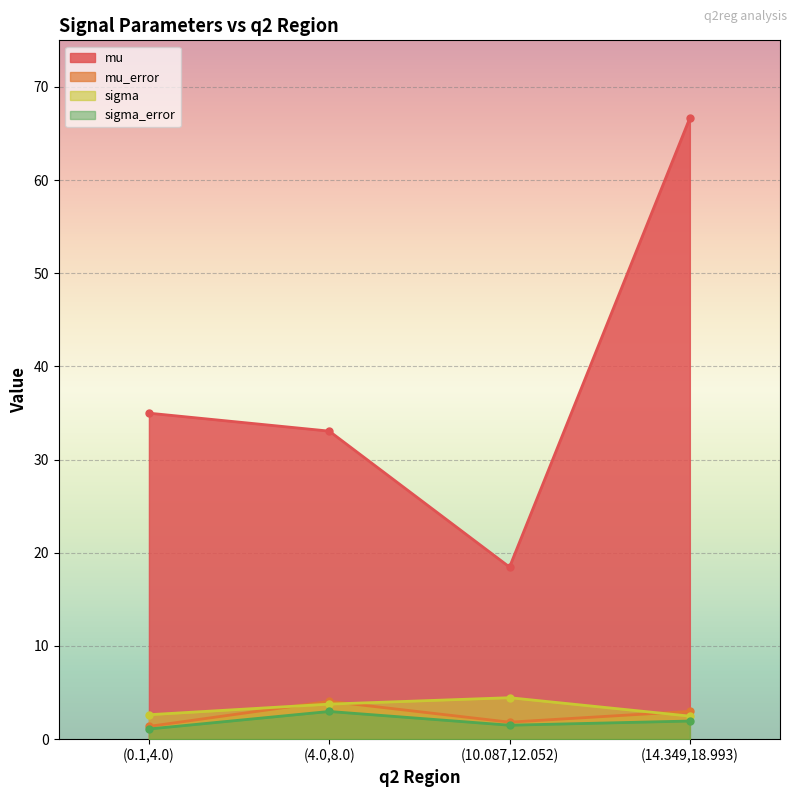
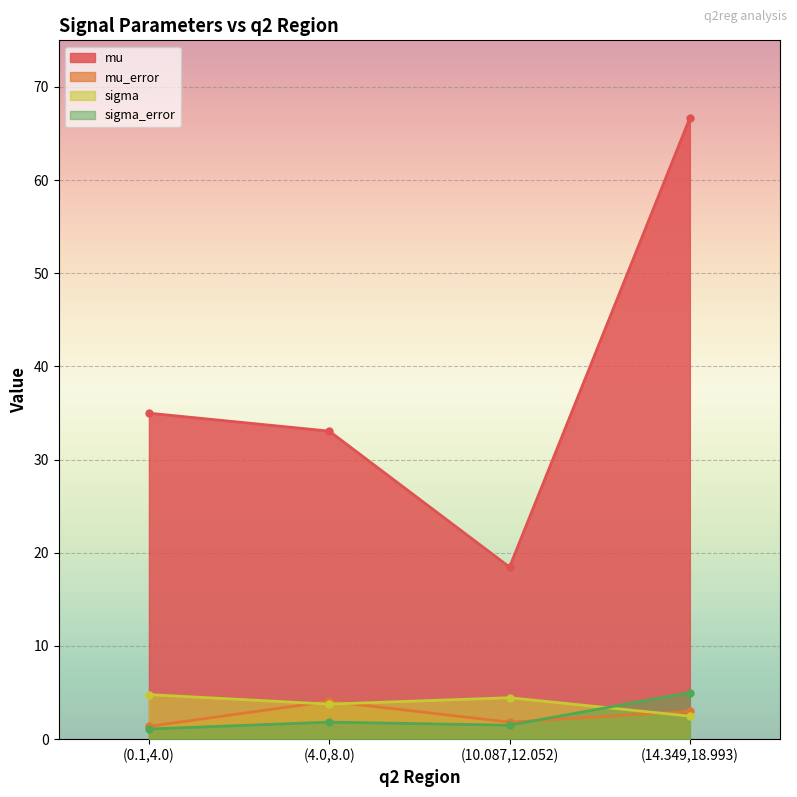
  {
    "sigma": {
-     "(0.1,4.0)": 3,
+     "(0.1,4.0)": 5,
      "(4.0,8.0)": 4,
      "(10.087,12.052)": 4,
      "(14.349,18.993)": 2
    },
    "sigma_error": {
      "(0.1,4.0)": 1,
-     "(4.0,8.0)": 3,
+     "(4.0,8.0)": 2,
      "(10.087,12.052)": 1,
-     "(14.349,18.993)": 2
+     "(14.349,18.993)": 5
    }
  }
